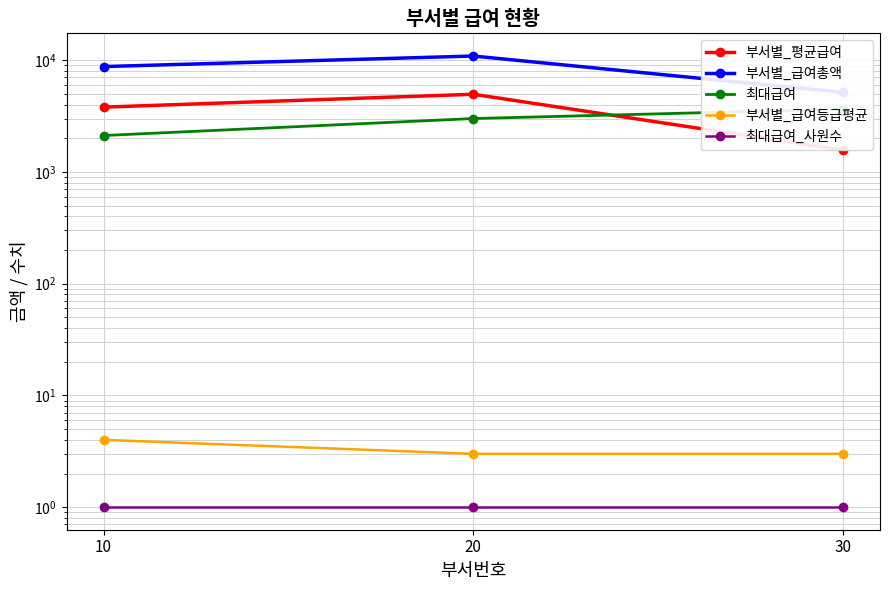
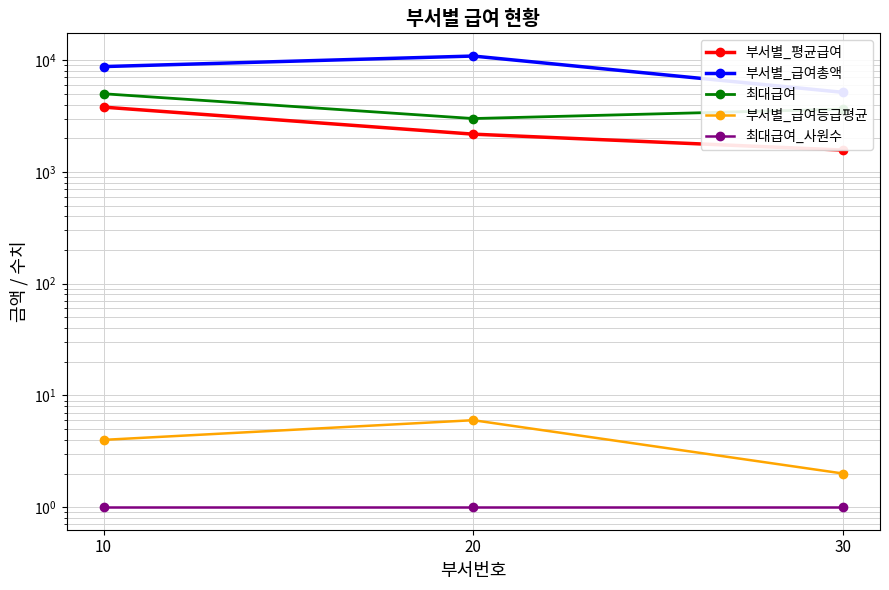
  {
    "부서별_평균급여": {
      "10": 3800,
-     "20": 5000,
+     "20": 2200,
      "30": 1600
    },
    "부서별_급여총액": {
      "10": 9000,
      "20": 11000
    },
    "최대급여": {
-     "10": 2100,
+     "10": 5000,
      "20": 3000
    },
    "부서별_급여등급평균": {
      "10": 4,
-     "20": 3,
-     "30": 3
+     "20": 6,
+     "30": 2
    },
    "최대급여_사원수": {
      "10": 1,
      "20": 1,
      "30": 1
    }
  }
